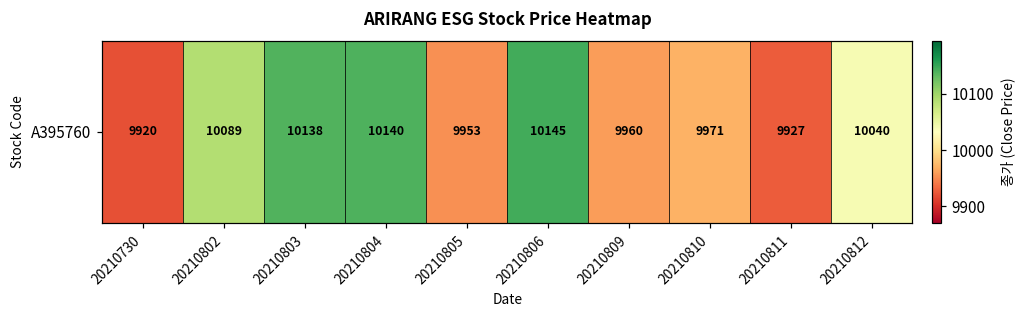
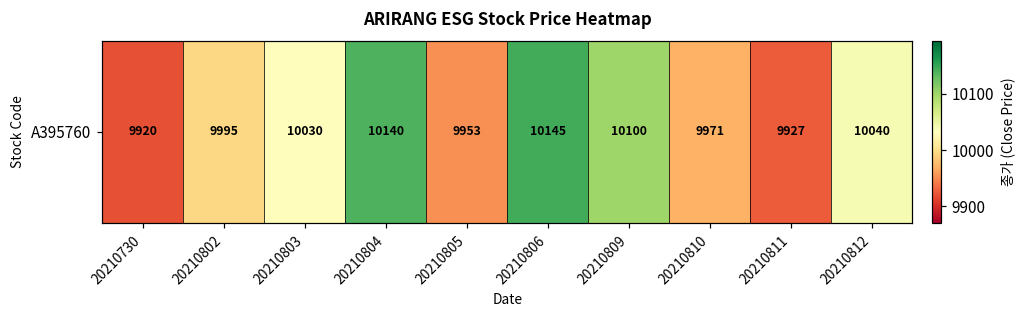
  {
    "A395760": {
      "20210730": 9920,
-     "20210802": 10089,
-     "20210803": 10138,
+     "20210802": 9995,
+     "20210803": 10030,
      "20210804": 10140,
      "20210805": 9953,
      "20210806": 10145,
-     "20210809": 9960,
+     "20210809": 10100,
      "20210810": 9971,
      "20210811": 9927,
      "20210812": 10040
    }
  }
